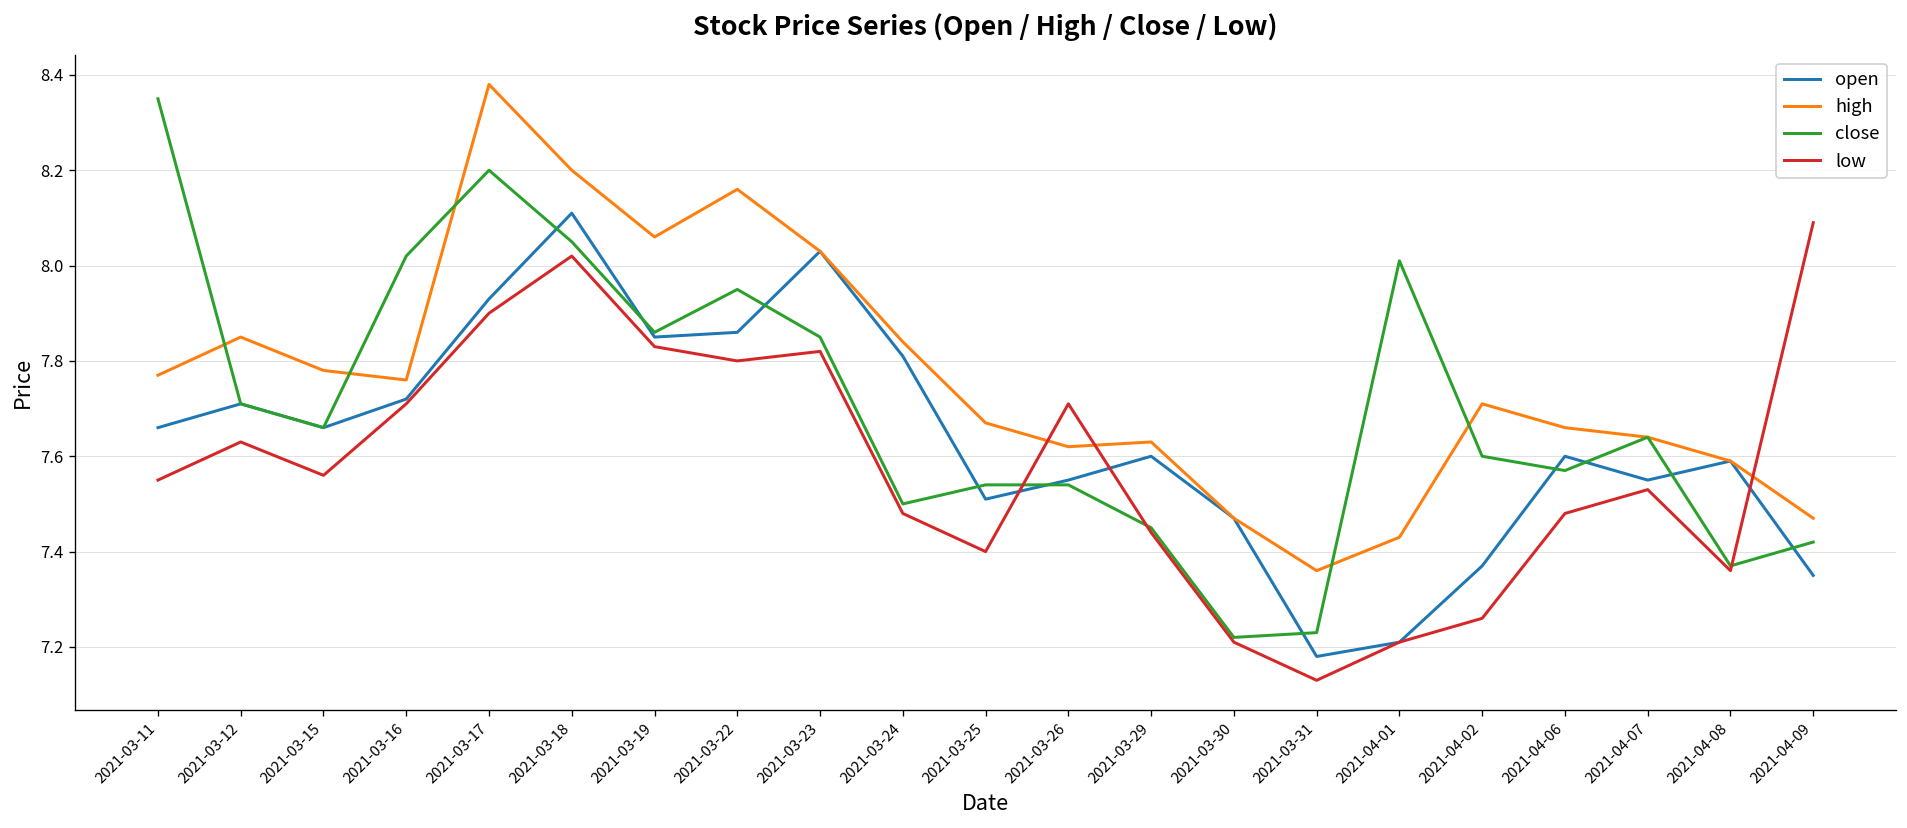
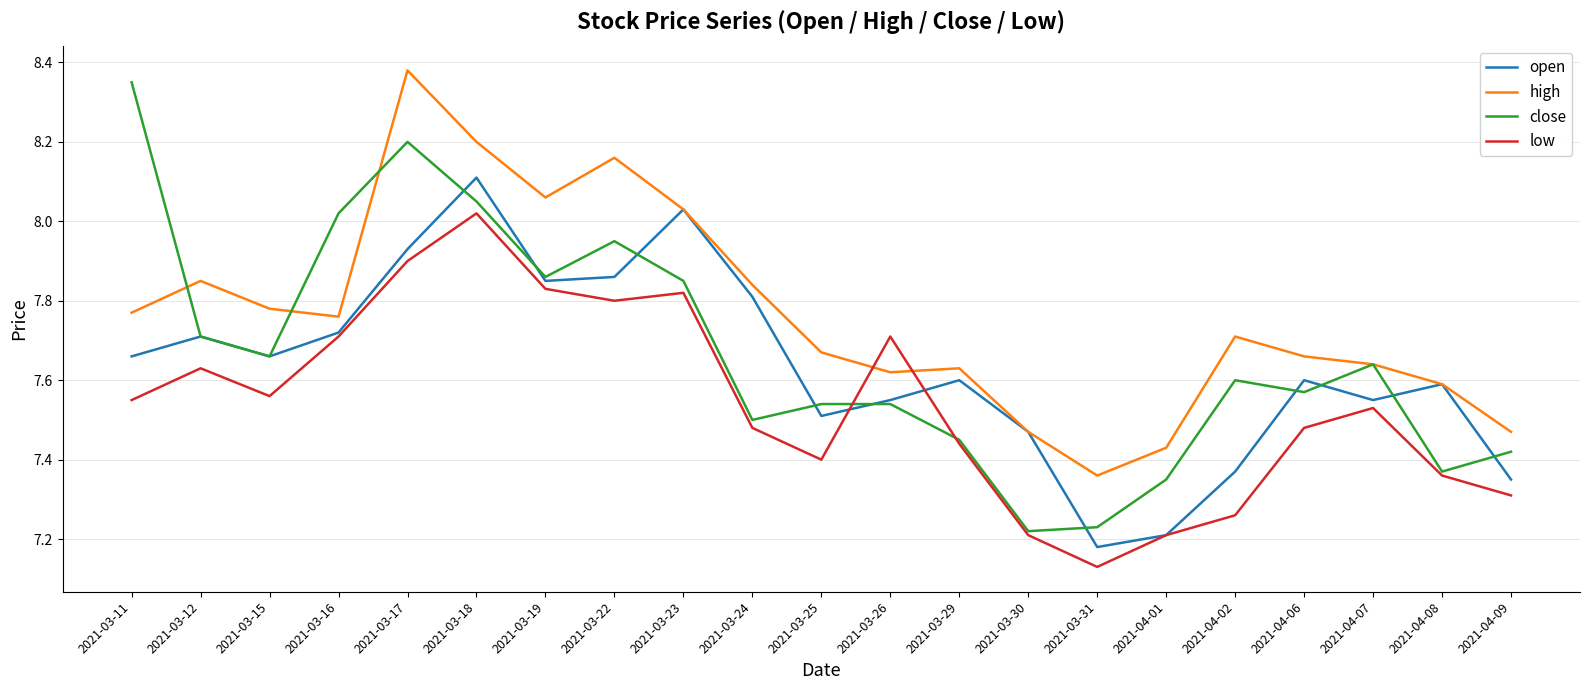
  {
    "open": {
      "2021-03-11": 7.66,
      "2021-03-16": 7.72,
      "2021-03-17": 7.93,
      "2021-03-18": 8.11,
      "2021-03-19": 7.85,
      "2021-03-22": 7.86,
      "2021-03-24": 7.81,
      "2021-03-25": 7.51,
      "2021-03-26": 7.55,
      "2021-03-29": 7.60,
      "2021-03-31": 7.18,
      "2021-04-02": 7.37,
      "2021-04-06": 7.60,
      "2021-04-07": 7.55,
      "2021-04-09": 7.35
    },
    "high": {
      "2021-03-11": 7.77,
      "2021-03-12": 7.85,
      "2021-03-15": 7.78,
      "2021-03-16": 7.76,
      "2021-03-17": 8.38,
      "2021-03-18": 8.20,
      "2021-03-19": 8.06,
      "2021-03-22": 8.16,
      "2021-03-24": 7.84,
      "2021-03-25": 7.67,
      "2021-03-26": 7.62,
      "2021-03-29": 7.63,
      "2021-03-31": 7.36,
      "2021-04-01": 7.43,
      "2021-04-02": 7.71,
      "2021-04-06": 7.66,
      "2021-04-09": 7.47
    },
    "close": {
      "2021-03-11": 8.35,
      "2021-03-16": 8.02,
      "2021-03-17": 8.20,
      "2021-03-18": 8.05,
      "2021-03-19": 7.86,
      "2021-03-22": 7.95,
      "2021-03-23": 7.85,
      "2021-03-24": 7.50,
      "2021-03-25": 7.54,
      "2021-03-26": 7.54,
      "2021-03-29": 7.45,
      "2021-03-30": 7.22,
      "2021-03-31": 7.23,
-     "2021-04-01": 8.01,
+     "2021-04-01": 7.35,
      "2021-04-02": 7.60,
      "2021-04-06": 7.57,
      "2021-04-08": 7.37,
      "2021-04-09": 7.42
    },
    "low": {
      "2021-03-11": 7.55,
      "2021-03-12": 7.63,
      "2021-03-15": 7.56,
      "2021-03-16": 7.71,
      "2021-03-17": 7.90,
      "2021-03-18": 8.02,
      "2021-03-19": 7.83,
      "2021-03-22": 7.80,
      "2021-03-23": 7.82,
      "2021-03-24": 7.48,
      "2021-03-25": 7.40,
      "2021-03-26": 7.71,
      "2021-03-29": 7.44,
      "2021-03-30": 7.21,
      "2021-03-31": 7.13,
      "2021-04-02": 7.26,
      "2021-04-06": 7.48,
      "2021-04-07": 7.53,
      "2021-04-08": 7.36,
-     "2021-04-09": 8.09
+     "2021-04-09": 7.31
    }
  }
